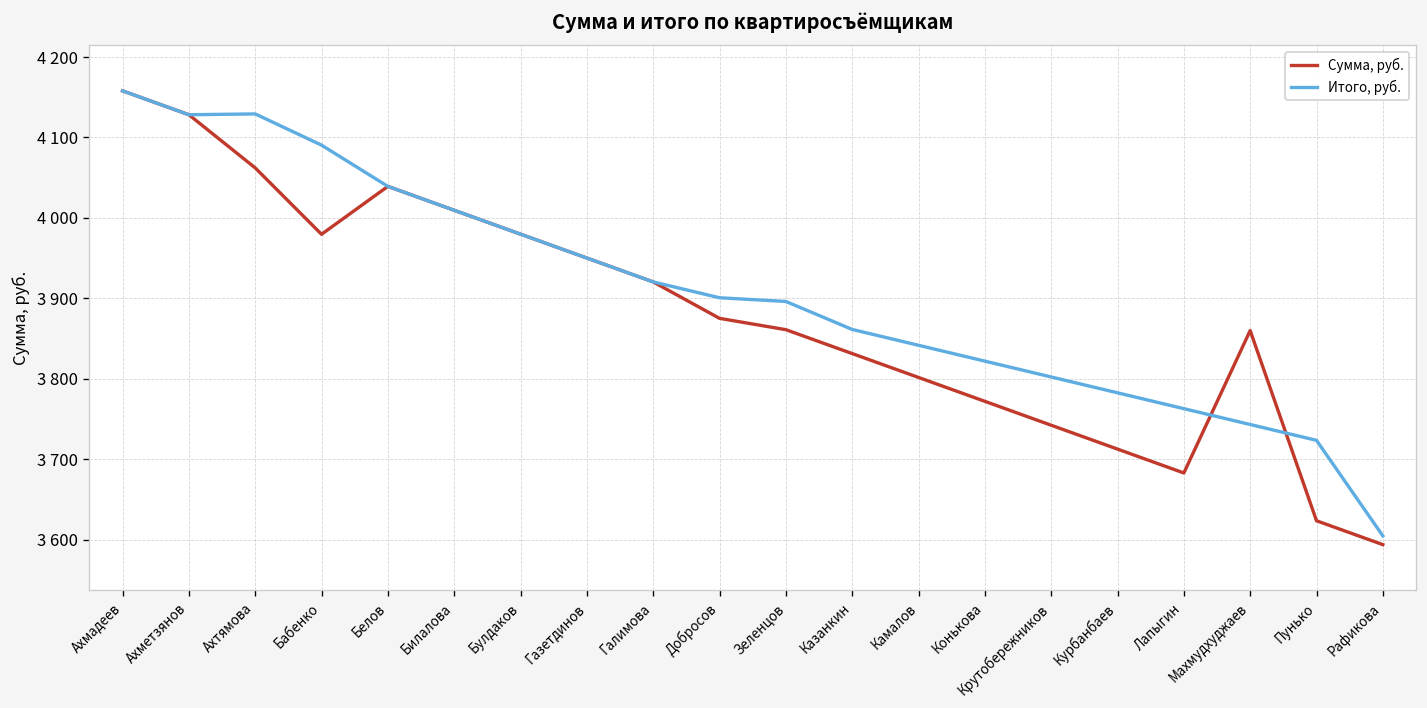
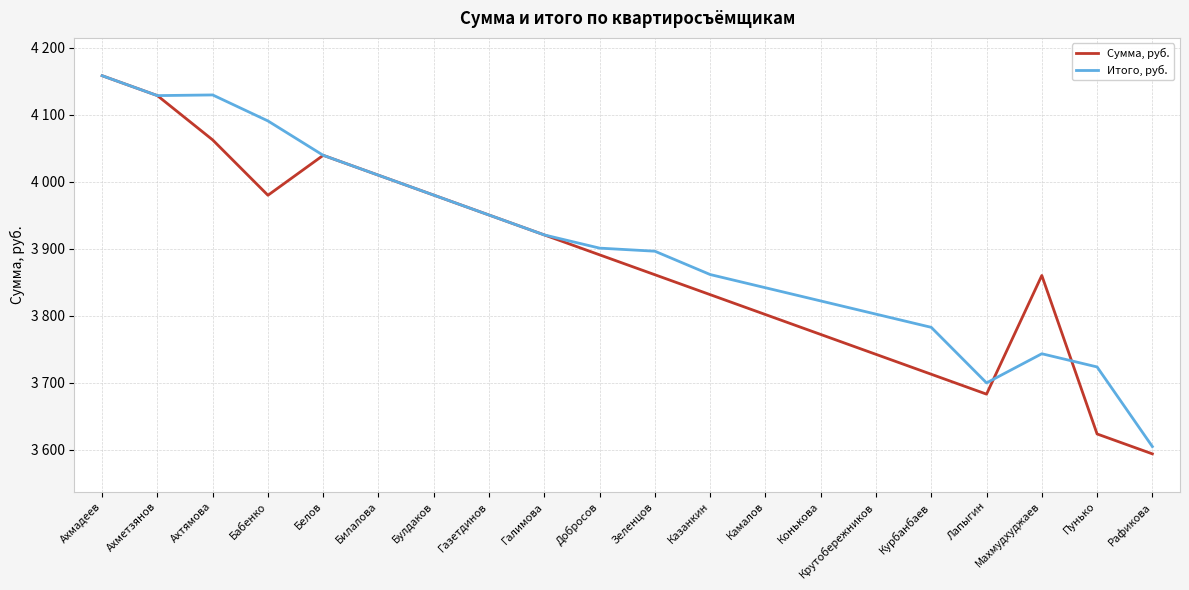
  {
    "Сумма, руб.": {
      "Ахтямова": 4060,
      "Бабенко": 3980,
-     "Добросов": 3880,
+     "Добросов": 3890,
      "Зеленцов": 3860,
      "Казанкин": 3830,
      "Камалов": 3800,
      "Конькова": 3770,
      "Крутобережников": 3740,
      "Курбанбаев": 3710,
      "Лапыгин": 3680,
      "Махмудхуджаев": 3860,
      "Пунько": 3620,
      "Рафикова": 3590
    },
    "Итого, руб.": {
      "Ахтямова": 4130,
      "Бабенко": 4090,
      "Добросов": 3900,
      "Зеленцов": 3900,
      "Казанкин": 3860,
      "Камалов": 3840,
      "Конькова": 3820,
      "Крутобережников": 3800,
      "Курбанбаев": 3780,
-     "Лапыгин": 3760,
+     "Лапыгин": 3700,
      "Махмудхуджаев": 3740,
      "Пунько": 3720,
      "Рафикова": 3600
    }
  }
